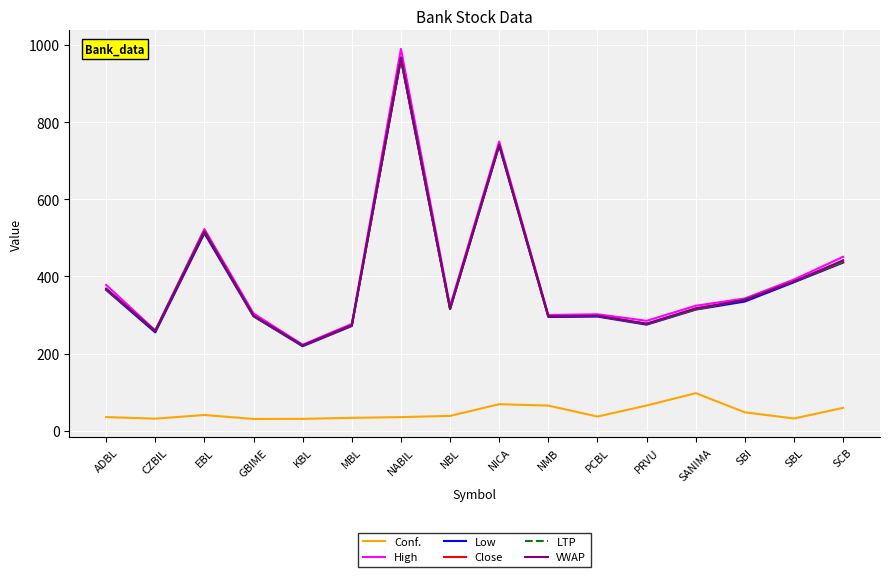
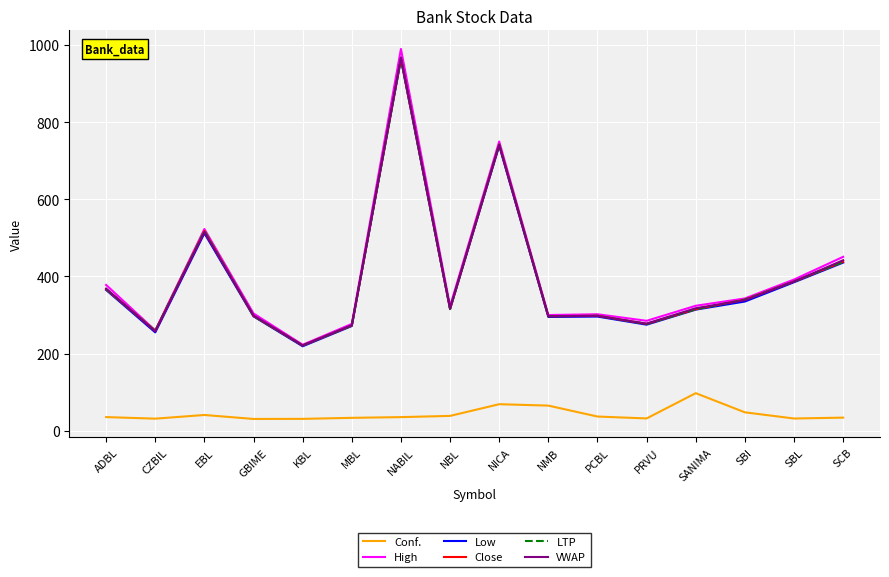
  {
    "Conf.": {
      "ADBL": 40,
      "CZBIL": 30,
      "EBL": 40,
      "GBIME": 30,
      "KBL": 30,
      "MBL": 30,
      "NABIL": 40,
      "NBL": 40,
      "NICA": 70,
      "NMB": 70,
      "PCBL": 40,
-     "PRVU": 70,
+     "PRVU": 30,
      "SANIMA": 100,
      "SBI": 50,
      "SBL": 30,
-     "SCB": 60
+     "SCB": 30
    },
    "High": {
      "ADBL": 380,
      "NABIL": 990,
      "NICA": 750,
      "PRVU": 290,
      "SCB": 450
    }
  }
